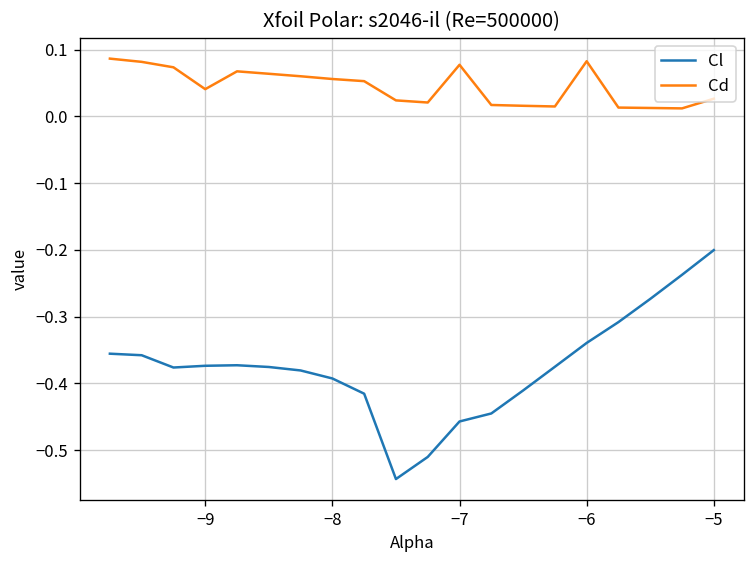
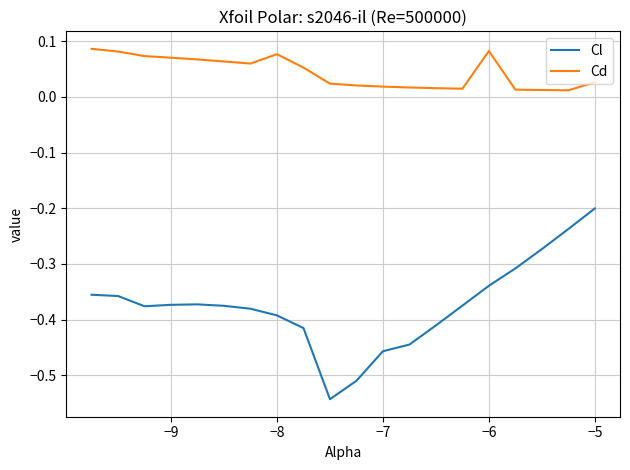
  {
    "Cl": {
      "−9": -0.37,
      "−8": -0.39,
      "−7": -0.46,
      "−6": -0.34,
      "−5": -0.20
    },
    "Cd": {
-     "−9": 0.04,
-     "−8": 0.06,
-     "−7": 0.08,
+     "−9": 0.07,
+     "−8": 0.08,
+     "−7": 0.02,
      "−6": 0.08
    }
  }
